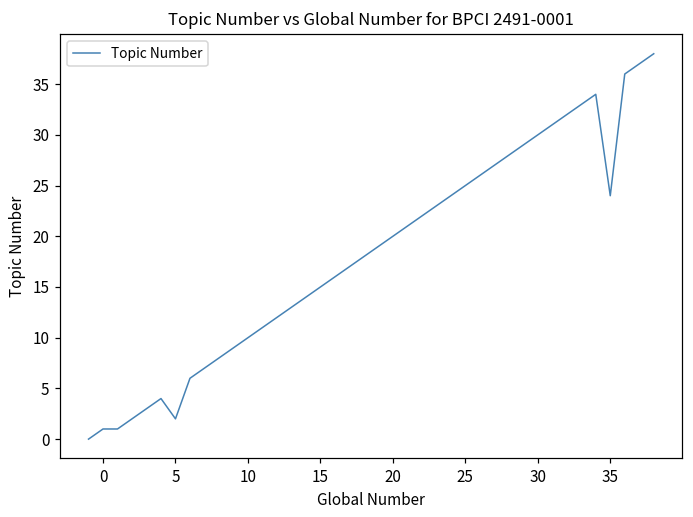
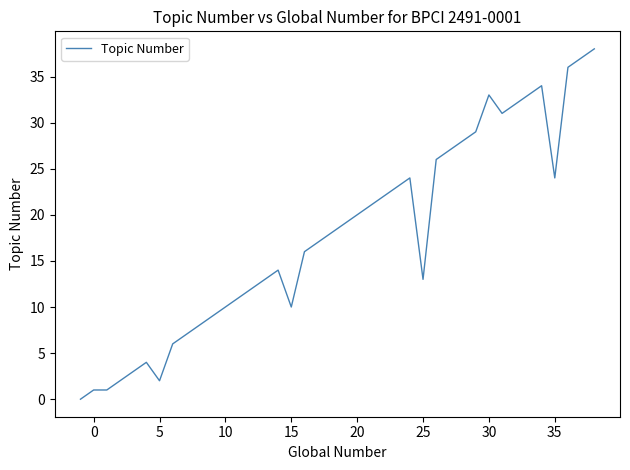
  {
    "0": 1,
    "5": 2,
    "10": 10,
-   "15": 15,
+   "15": 10,
    "20": 20,
-   "25": 25,
-   "30": 30,
+   "25": 13,
+   "30": 33,
    "35": 24
  }
